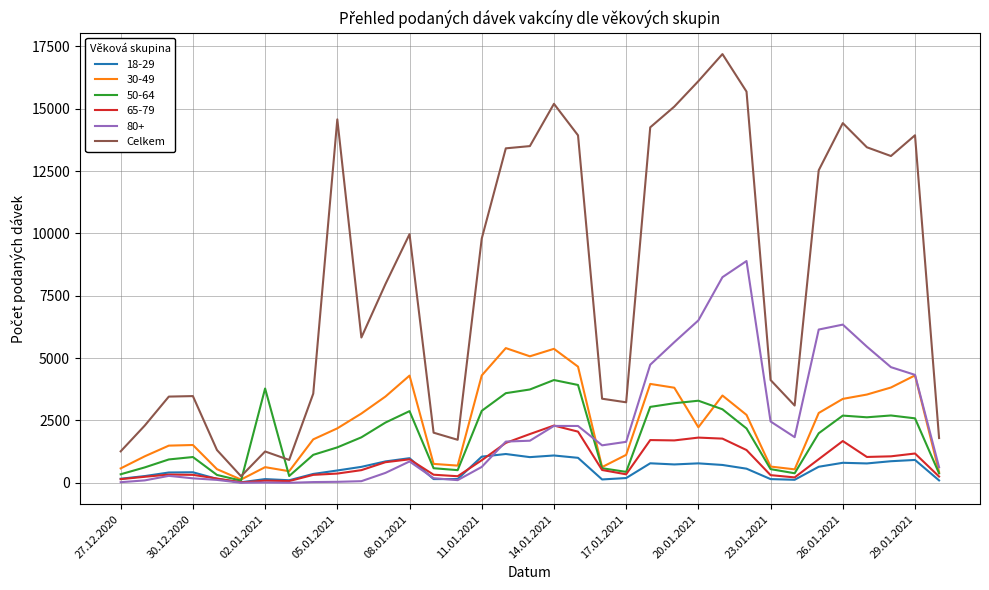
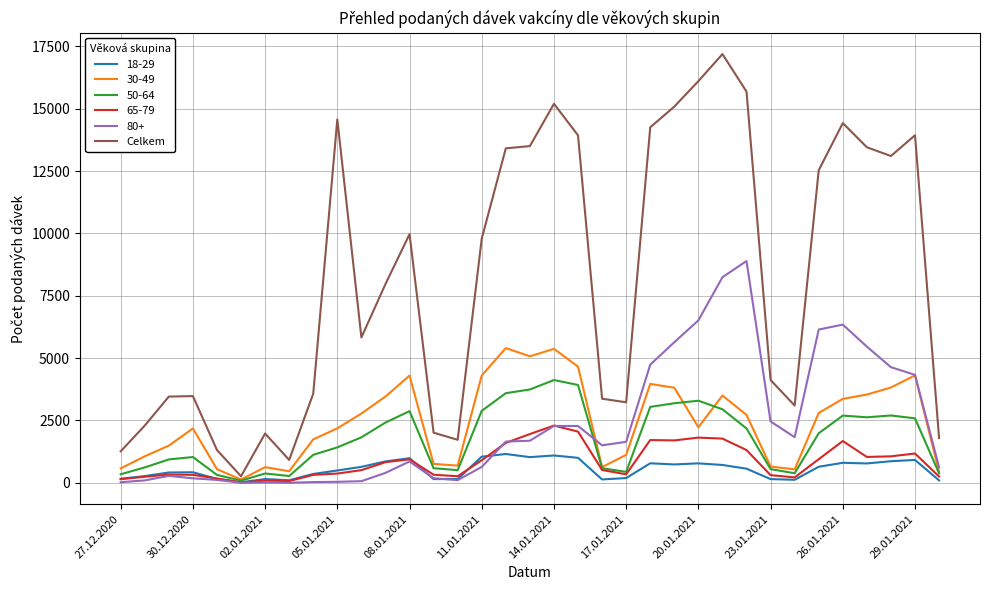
  {
    "18-29": {
      "30.12.2020": 400,
      "05.01.2021": 500,
      "11.01.2021": 1100,
      "14.01.2021": 1100,
      "17.01.2021": 200,
      "20.01.2021": 800,
      "23.01.2021": 200,
      "26.01.2021": 800,
      "29.01.2021": 900
    },
    "30-49": {
      "27.12.2020": 600,
-     "30.12.2020": 1500,
+     "30.12.2020": 2200,
      "02.01.2021": 600,
      "05.01.2021": 2200,
      "08.01.2021": 4300,
      "11.01.2021": 4300,
      "14.01.2021": 5400,
      "17.01.2021": 1100,
      "20.01.2021": 2200,
      "26.01.2021": 3400
    },
    "50-64": {
      "27.12.2020": 300,
      "30.12.2020": 1000,
-     "02.01.2021": 3800,
+     "02.01.2021": 400,
      "05.01.2021": 1400,
      "08.01.2021": 2900,
      "11.01.2021": 2900,
      "14.01.2021": 4100,
      "20.01.2021": 3300,
      "26.01.2021": 2700,
      "29.01.2021": 2600
    },
    "65-79": {
      "30.12.2020": 300,
      "05.01.2021": 400,
      "11.01.2021": 900,
      "20.01.2021": 1800,
      "23.01.2021": 300,
      "26.01.2021": 1700,
      "29.01.2021": 1200
    },
    "80+": {
      "27.12.2020": 0,
      "30.12.2020": 200,
      "05.01.2021": 0,
      "11.01.2021": 600,
      "17.01.2021": 1600,
      "20.01.2021": 6500,
      "23.01.2021": 2500,
      "26.01.2021": 6300
    },
    "Celkem": {
      "27.12.2020": 1300,
      "30.12.2020": 3500,
-     "02.01.2021": 1300,
+     "02.01.2021": 2000,
      "05.01.2021": 14600,
      "08.01.2021": 10000,
      "11.01.2021": 9800,
      "14.01.2021": 15200,
      "17.01.2021": 3200,
      "20.01.2021": 16100,
      "23.01.2021": 4100,
      "26.01.2021": 14400,
      "29.01.2021": 13900
    }
  }
